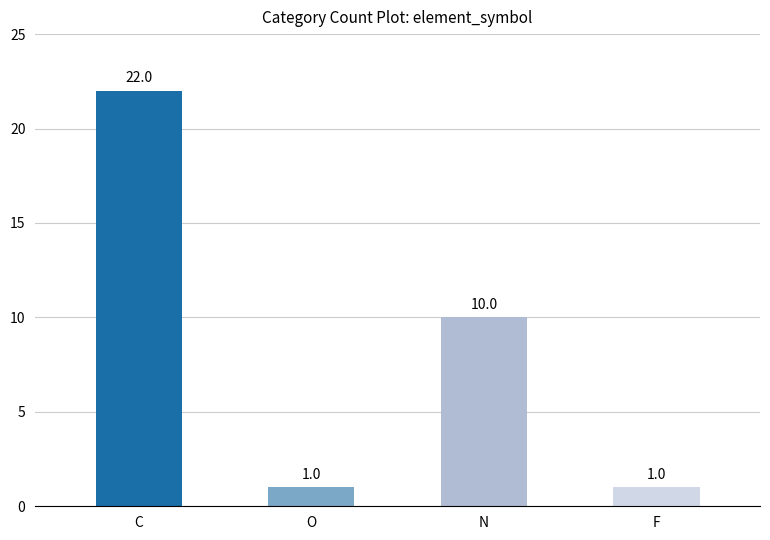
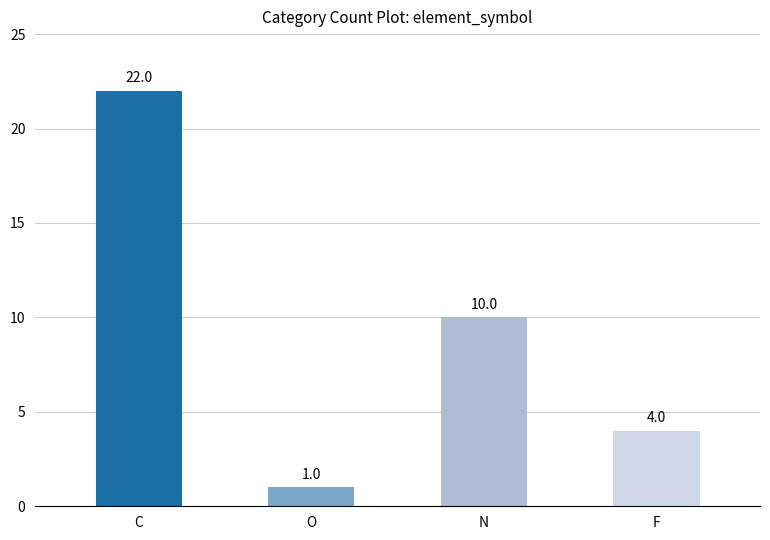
  {
    "C": 22.0,
    "O": 1.0,
    "N": 10.0,
-   "F": 1.0
+   "F": 4.0
  }
